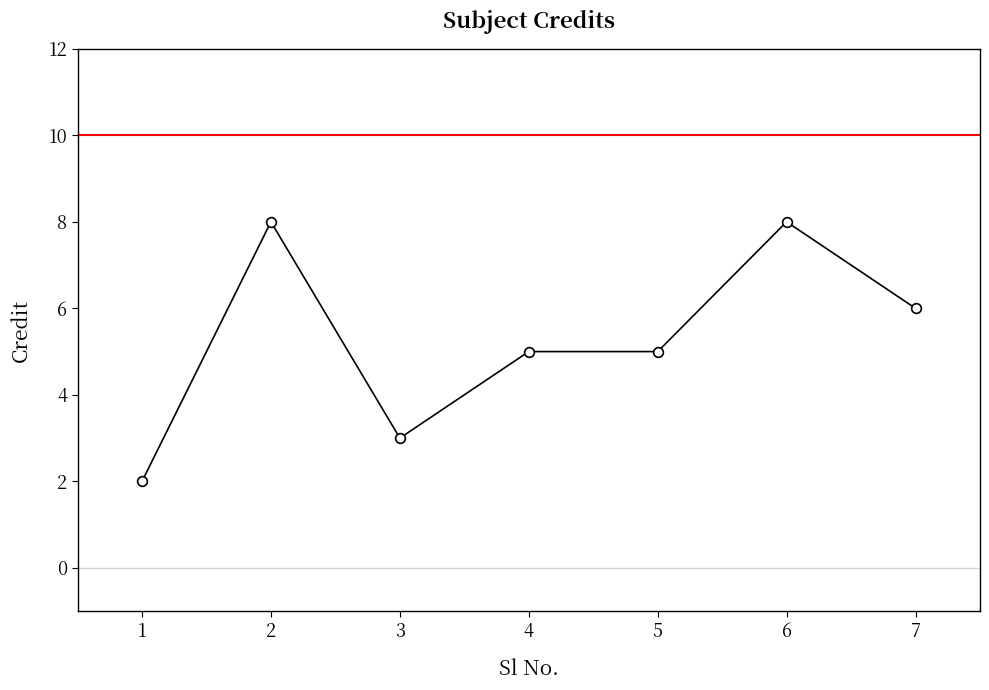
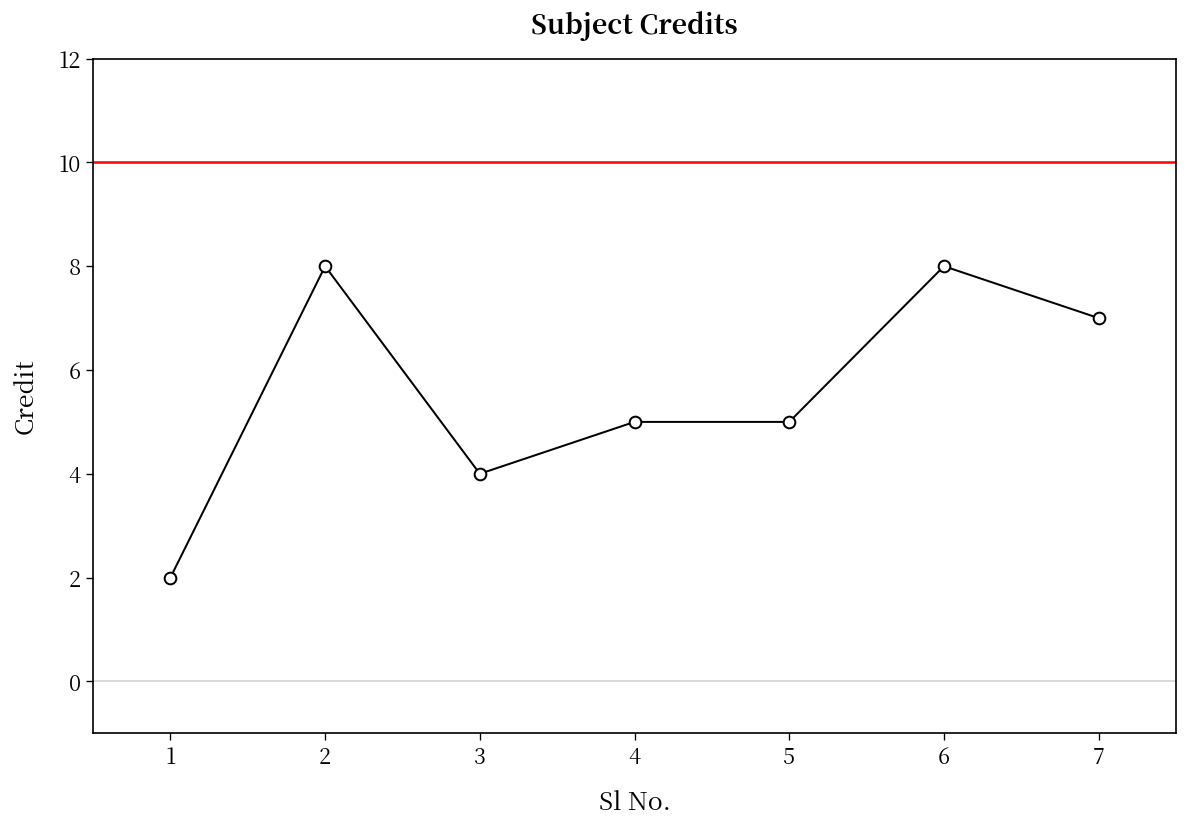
  {
    "1": 2,
    "2": 8,
-   "3": 3,
+   "3": 4,
    "4": 5,
    "5": 5,
    "6": 8,
-   "7": 6
+   "7": 7
  }
